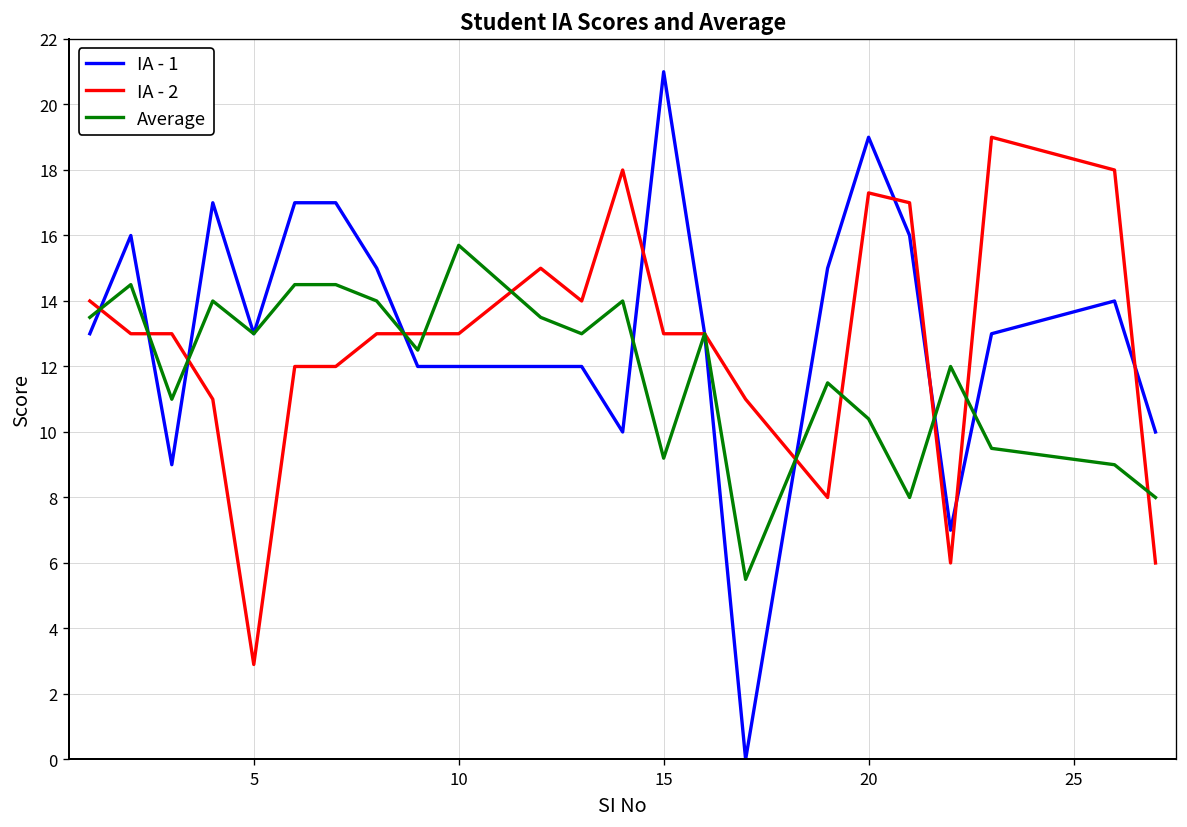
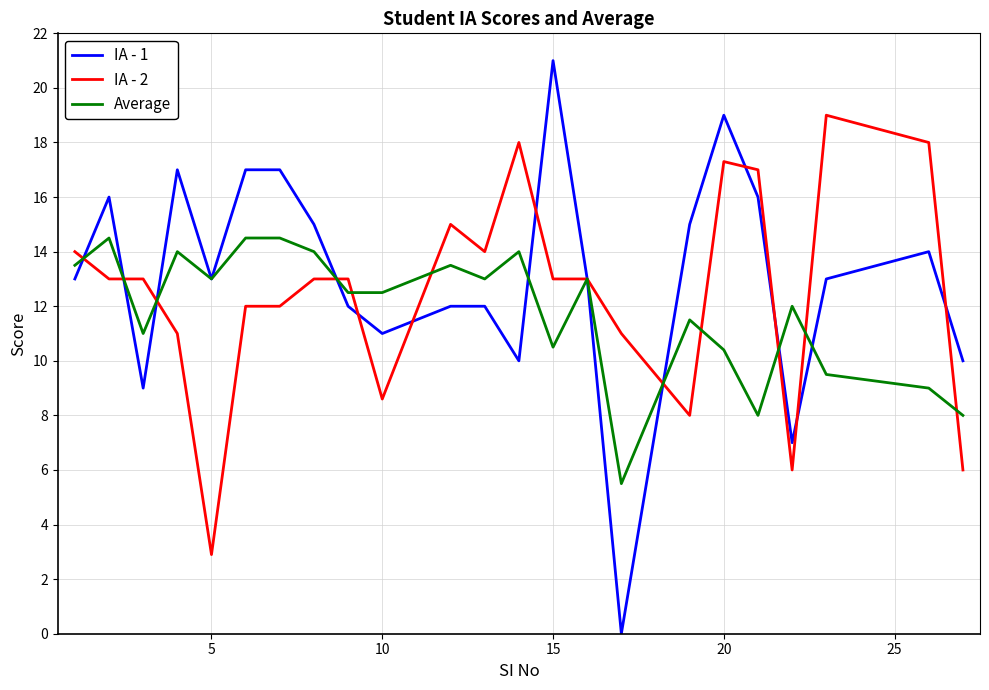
  {
    "IA - 1": {
-     "10": 12,
+     "10": 11,
      "15": 21,
      "20": 19
    },
    "IA - 2": {
      "5": 2.9,
-     "10": 13.0,
+     "10": 8.6,
      "15": 13.0,
      "20": 17.3
    },
    "Average": {
-     "10": 15.7,
-     "15": 9.2,
+     "10": 12.5,
+     "15": 10.5,
      "20": 10.4
    }
  }
